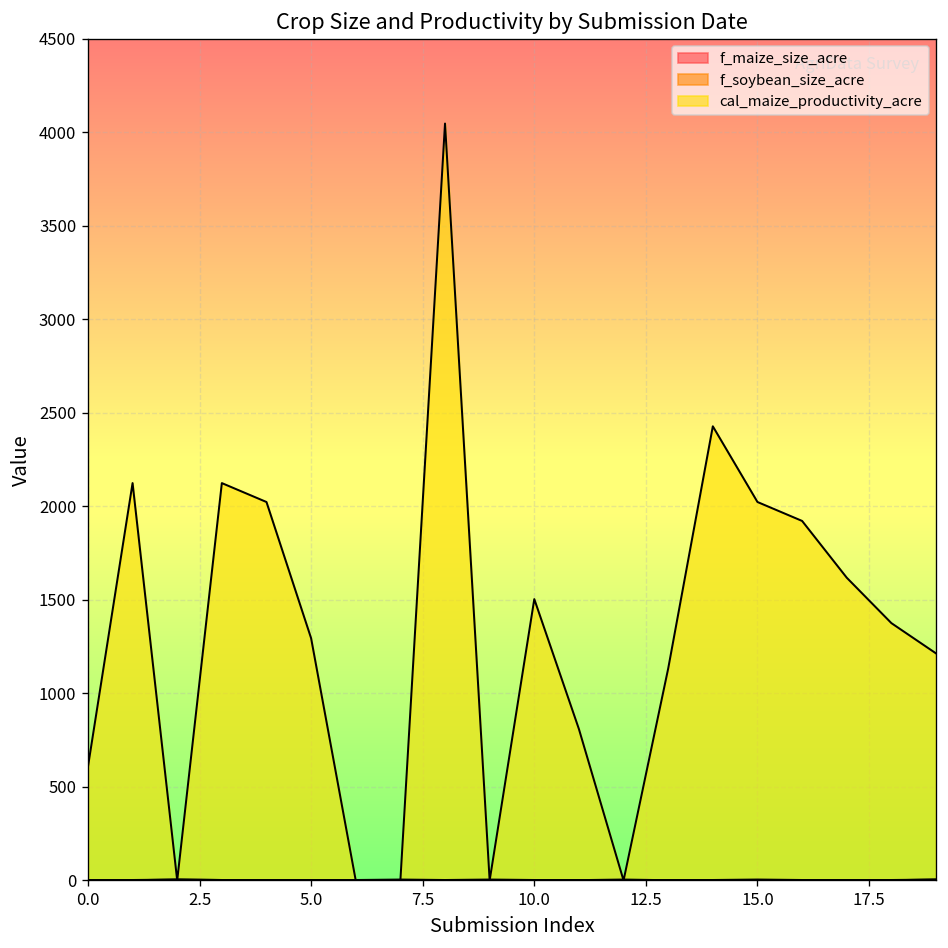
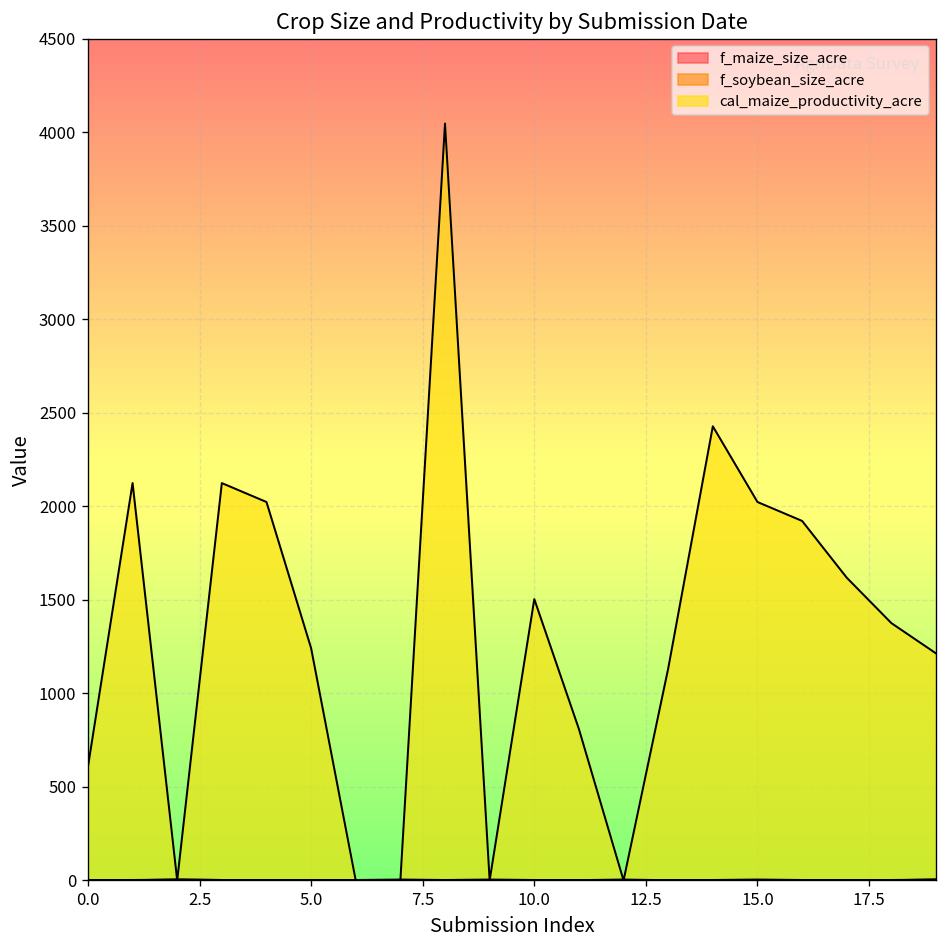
  {
    "cal_maize_productivity_acre": {
      "0.0": 610,
-     "5.0": 1300,
+     "5.0": 1240,
      "10.0": 1500,
      "15.0": 2020
    }
  }
